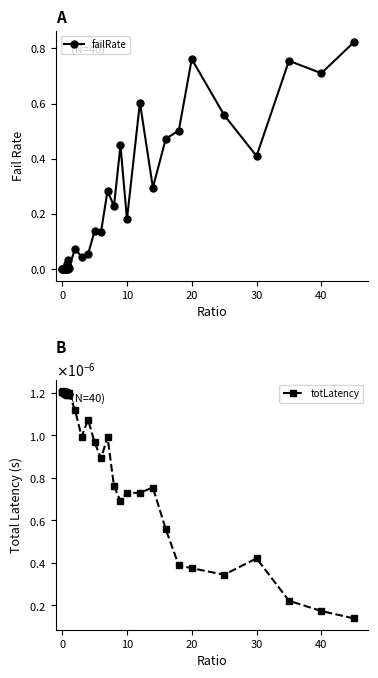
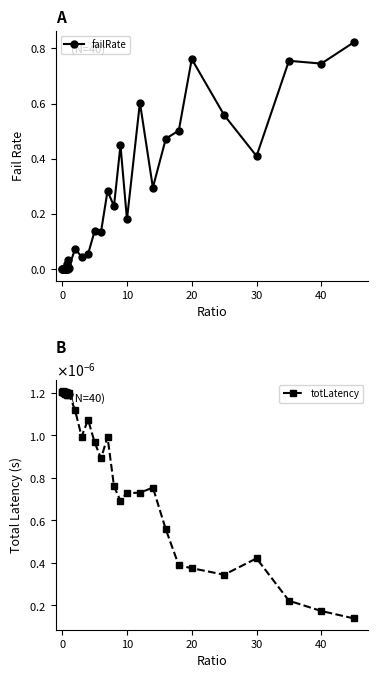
  {
    "A": {
      "0": 0.00,
      "10": 0.18,
      "20": 0.76,
      "30": 0.41,
-     "40": 0.71
+     "40": 0.74
    },
    "B": {
      "0": 0.00000121,
      "10": 0.00000073,
      "20": 0.00000038,
      "30": 0.00000042,
      "40": 0.00000017
    }
  }
